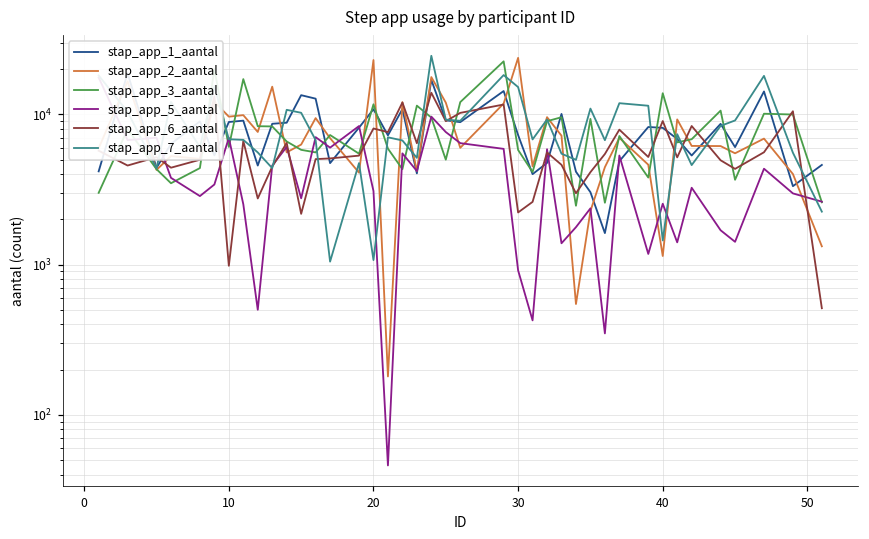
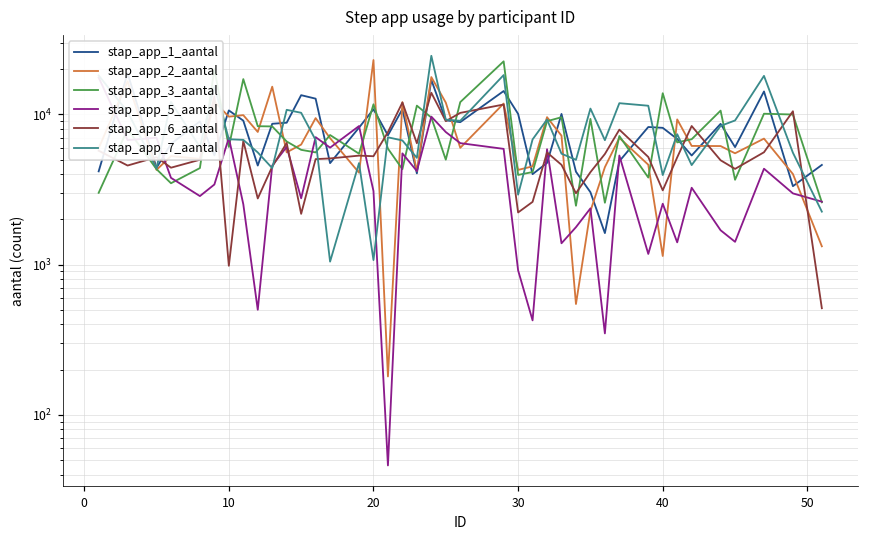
  {
    "stap_app_1_aantal": {
-     "10": 9000,
+     "10": 11000,
      "20": 11000,
-     "30": 7000,
+     "30": 10000,
      "40": 8000
    },
    "stap_app_2_aantal": {
      "10": 10000,
      "20": 23000,
-     "30": 24000,
+     "30": 4300,
      "40": 1100
    },
    "stap_app_3_aantal": {
      "10": 6000,
      "20": 12000,
-     "30": 5800,
+     "30": 4000,
      "40": 14000
    },
    "stap_app_5_aantal": {
      "20": 3100,
      "30": 900,
      "40": 2500
    },
    "stap_app_6_aantal": {
      "10": 1000,
-     "20": 8000,
+     "20": 5300,
      "30": 2200,
-     "40": 9000
+     "40": 3100
    },
    "stap_app_7_aantal": {
      "20": 1100,
-     "30": 15000,
-     "40": 1400
+     "30": 2900,
+     "40": 3900
    }
  }
